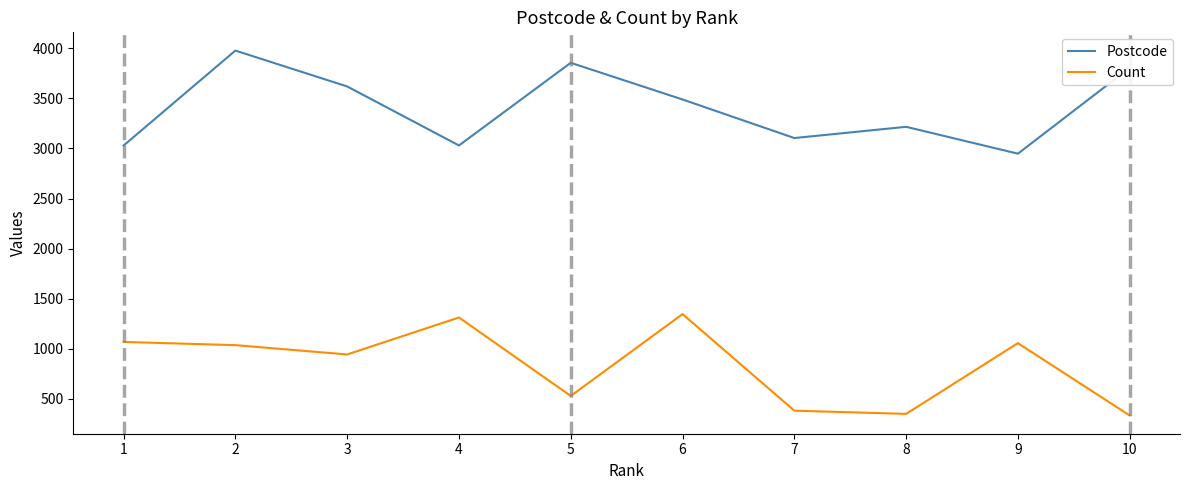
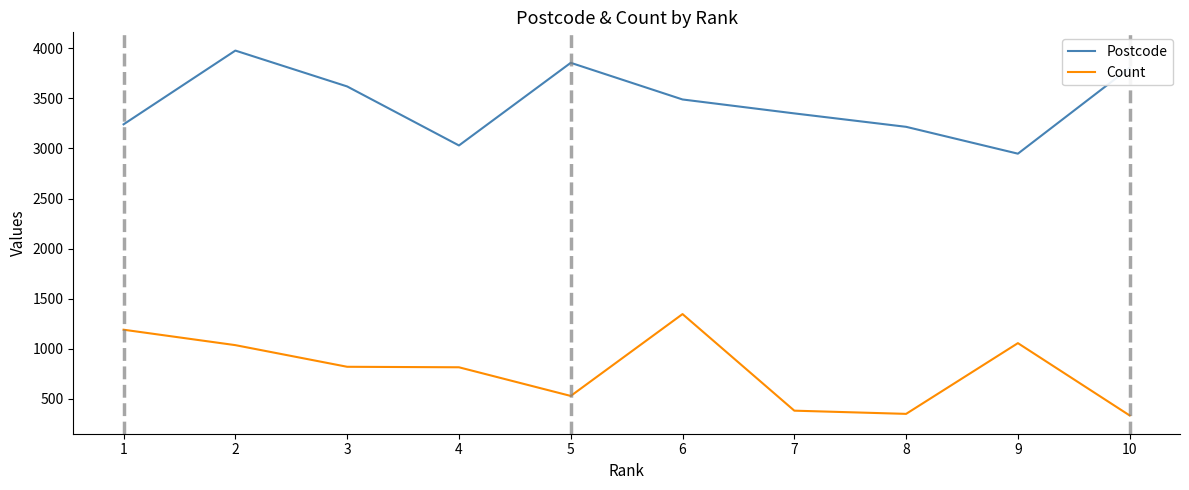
  {
    "Postcode": {
-     "1": 3030,
+     "1": 3240,
      "2": 3980,
      "3": 3620,
      "4": 3030,
      "5": 3860,
      "6": 3490,
-     "7": 3100,
+     "7": 3350,
      "8": 3220,
      "9": 2950
    },
    "Count": {
-     "1": 1070,
+     "1": 1190,
      "2": 1040,
-     "3": 940,
-     "4": 1310,
+     "3": 820,
+     "4": 820,
      "5": 530,
      "6": 1350,
      "7": 380,
      "8": 350,
      "9": 1060,
      "10": 340
    }
  }
